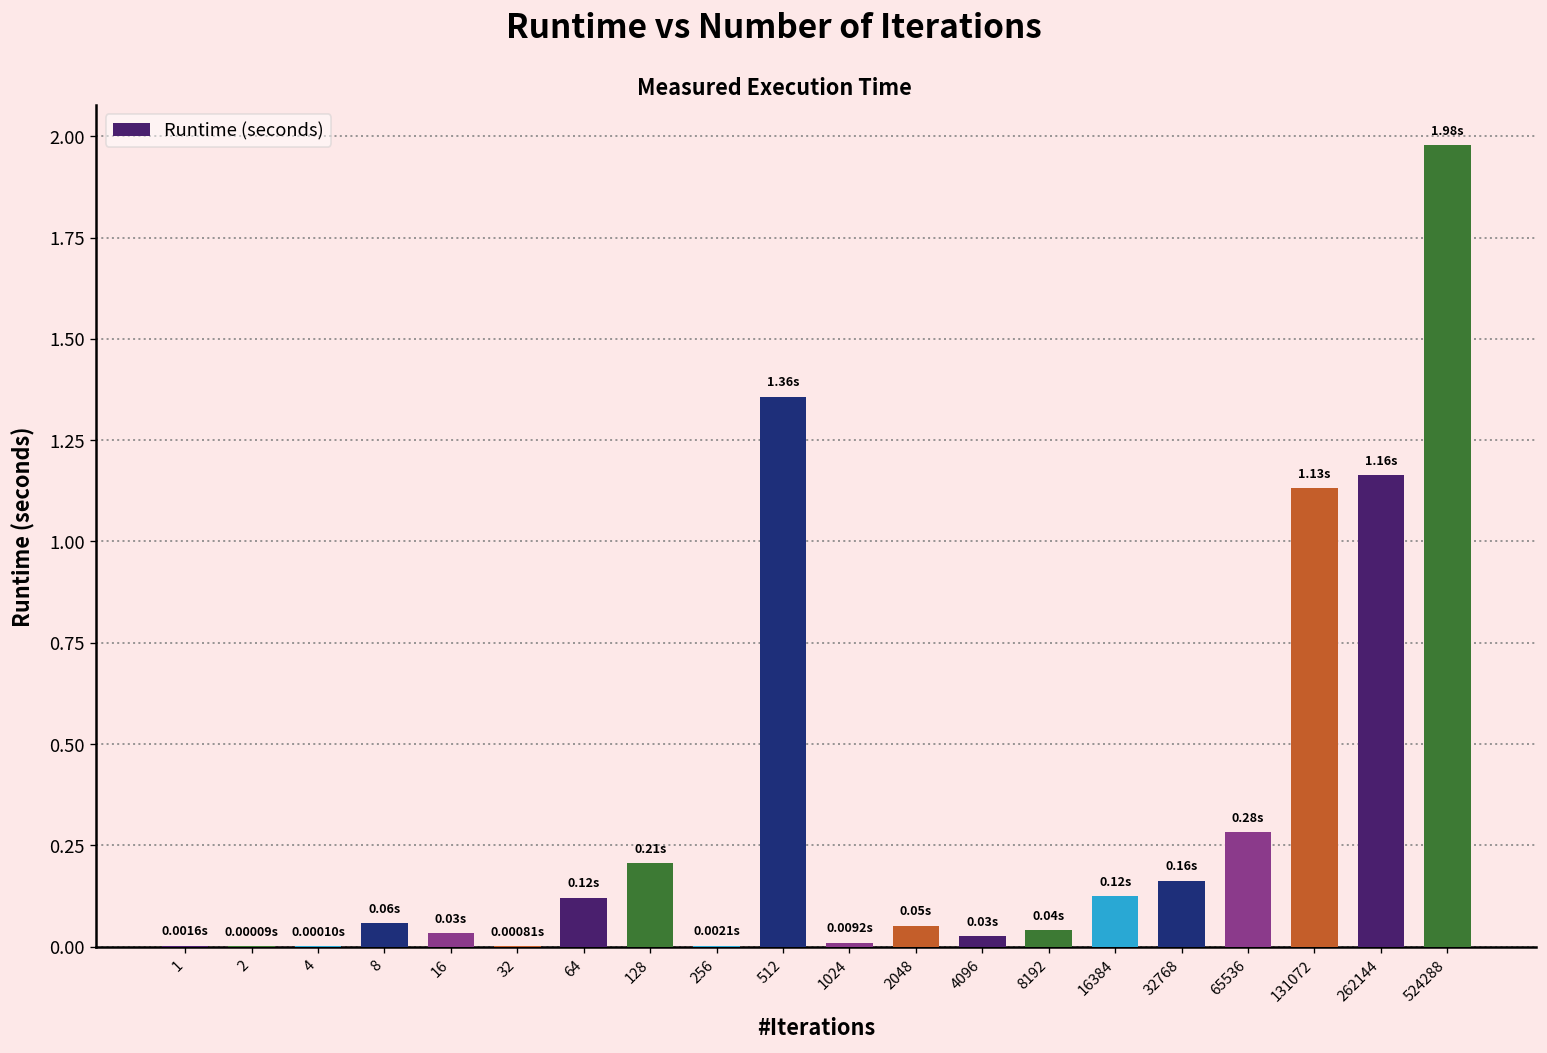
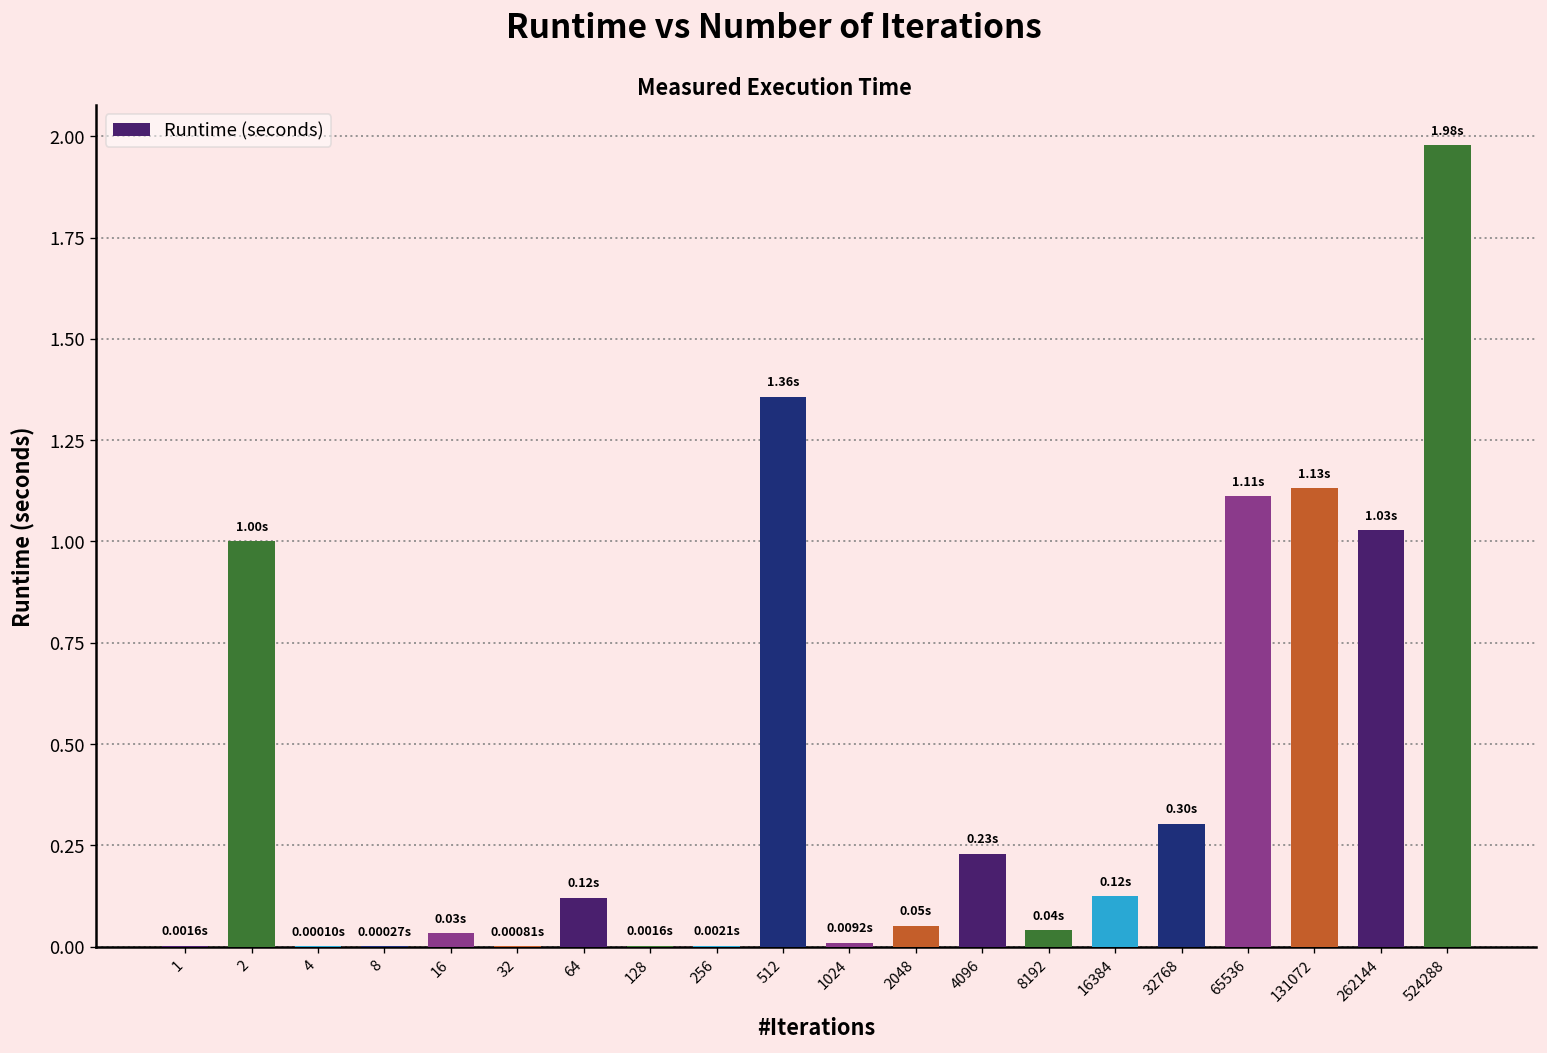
  {
    "1": "0.0016s",
-   "2": "0.00009s",
+   "2": "1.00s",
    "4": "0.00010s",
-   "8": "0.06s",
+   "8": "0.00027s",
    "16": "0.03s",
    "32": "0.00081s",
    "64": "0.12s",
-   "128": "0.21s",
+   "128": "0.0016s",
    "256": "0.0021s",
    "512": "1.36s",
    "1024": "0.0092s",
    "2048": "0.05s",
-   "4096": "0.03s",
+   "4096": "0.23s",
    "8192": "0.04s",
    "16384": "0.12s",
-   "32768": "0.16s",
-   "65536": "0.28s",
+   "32768": "0.30s",
+   "65536": "1.11s",
    "131072": "1.13s",
-   "262144": "1.16s",
+   "262144": "1.03s",
    "524288": "1.98s"
  }
